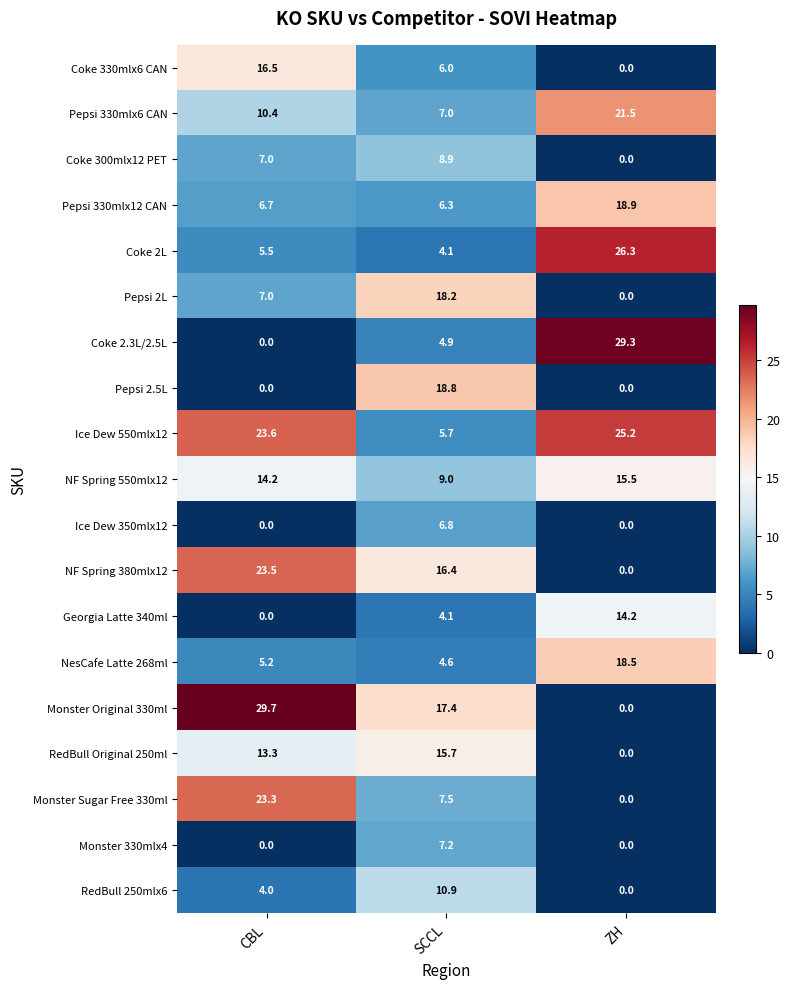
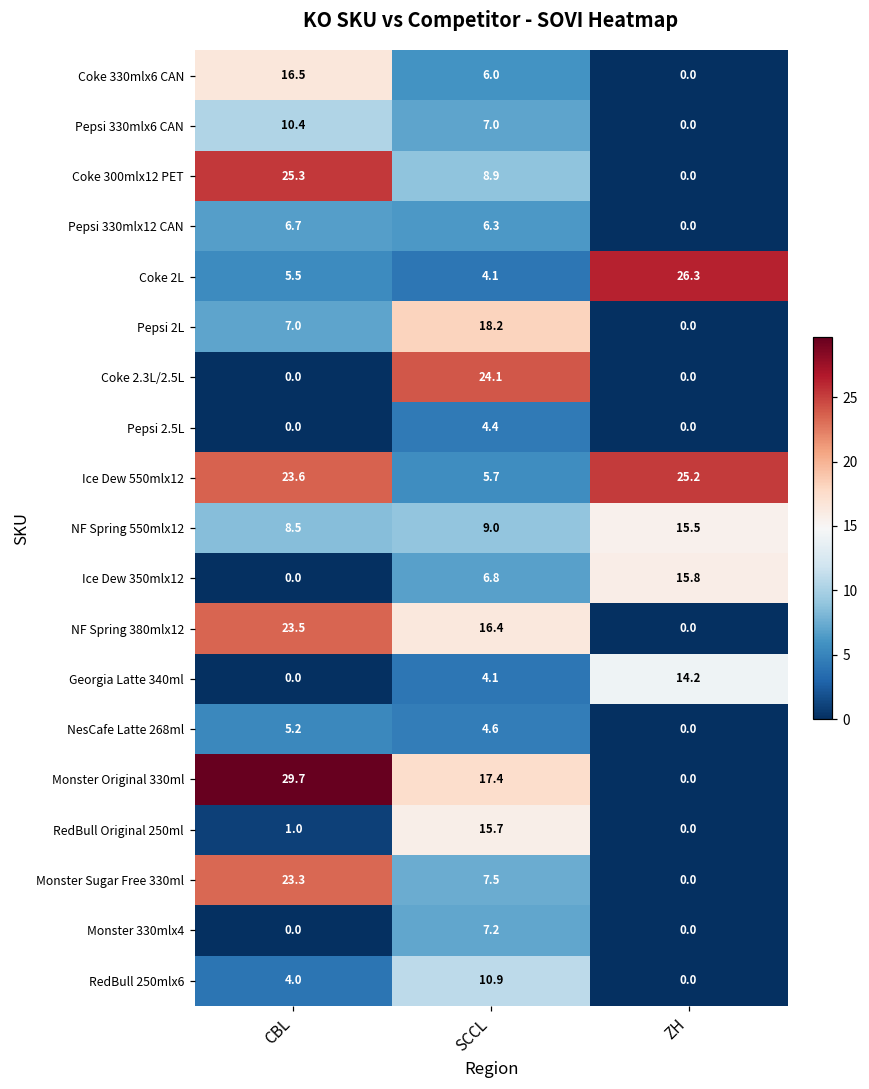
  {
    "Coke 330mlx6 CAN": {
      "CBL": 16.5,
      "SCCL": 6.0,
      "ZH": 0.0
    },
    "Pepsi 330mlx6 CAN": {
      "CBL": 10.4,
      "SCCL": 7.0,
-     "ZH": 21.5
+     "ZH": 0.0
    },
    "Coke 300mlx12 PET": {
-     "CBL": 7.0,
+     "CBL": 25.3,
      "SCCL": 8.9,
      "ZH": 0.0
    },
    "Pepsi 330mlx12 CAN": {
      "CBL": 6.7,
      "SCCL": 6.3,
-     "ZH": 18.9
+     "ZH": 0.0
    },
    "Coke 2L": {
      "CBL": 5.5,
      "SCCL": 4.1,
      "ZH": 26.3
    },
    "Pepsi 2L": {
      "CBL": 7.0,
      "SCCL": 18.2,
      "ZH": 0.0
    },
    "Coke 2.3L/2.5L": {
      "CBL": 0.0,
-     "SCCL": 4.9,
-     "ZH": 29.3
+     "SCCL": 24.1,
+     "ZH": 0.0
    },
    "Pepsi 2.5L": {
      "CBL": 0.0,
-     "SCCL": 18.8,
+     "SCCL": 4.4,
      "ZH": 0.0
    },
    "Ice Dew 550mlx12": {
      "CBL": 23.6,
      "SCCL": 5.7,
      "ZH": 25.2
    },
    "NF Spring 550mlx12": {
-     "CBL": 14.2,
+     "CBL": 8.5,
      "SCCL": 9.0,
      "ZH": 15.5
    },
    "Ice Dew 350mlx12": {
      "CBL": 0.0,
      "SCCL": 6.8,
-     "ZH": 0.0
+     "ZH": 15.8
    },
    "NF Spring 380mlx12": {
      "CBL": 23.5,
      "SCCL": 16.4,
      "ZH": 0.0
    },
    "Georgia Latte 340ml": {
      "CBL": 0.0,
      "SCCL": 4.1,
      "ZH": 14.2
    },
    "NesCafe Latte 268ml": {
      "CBL": 5.2,
      "SCCL": 4.6,
-     "ZH": 18.5
+     "ZH": 0.0
    },
    "Monster Original 330ml": {
      "CBL": 29.7,
      "SCCL": 17.4,
      "ZH": 0.0
    },
    "RedBull Original 250ml": {
-     "CBL": 13.3,
+     "CBL": 1.0,
      "SCCL": 15.7,
      "ZH": 0.0
    },
    "Monster Sugar Free 330ml": {
      "CBL": 23.3,
      "SCCL": 7.5,
      "ZH": 0.0
    },
    "Monster 330mlx4": {
      "CBL": 0.0,
      "SCCL": 7.2,
      "ZH": 0.0
    },
    "RedBull 250mlx6": {
      "CBL": 4.0,
      "SCCL": 10.9,
      "ZH": 0.0
    }
  }
